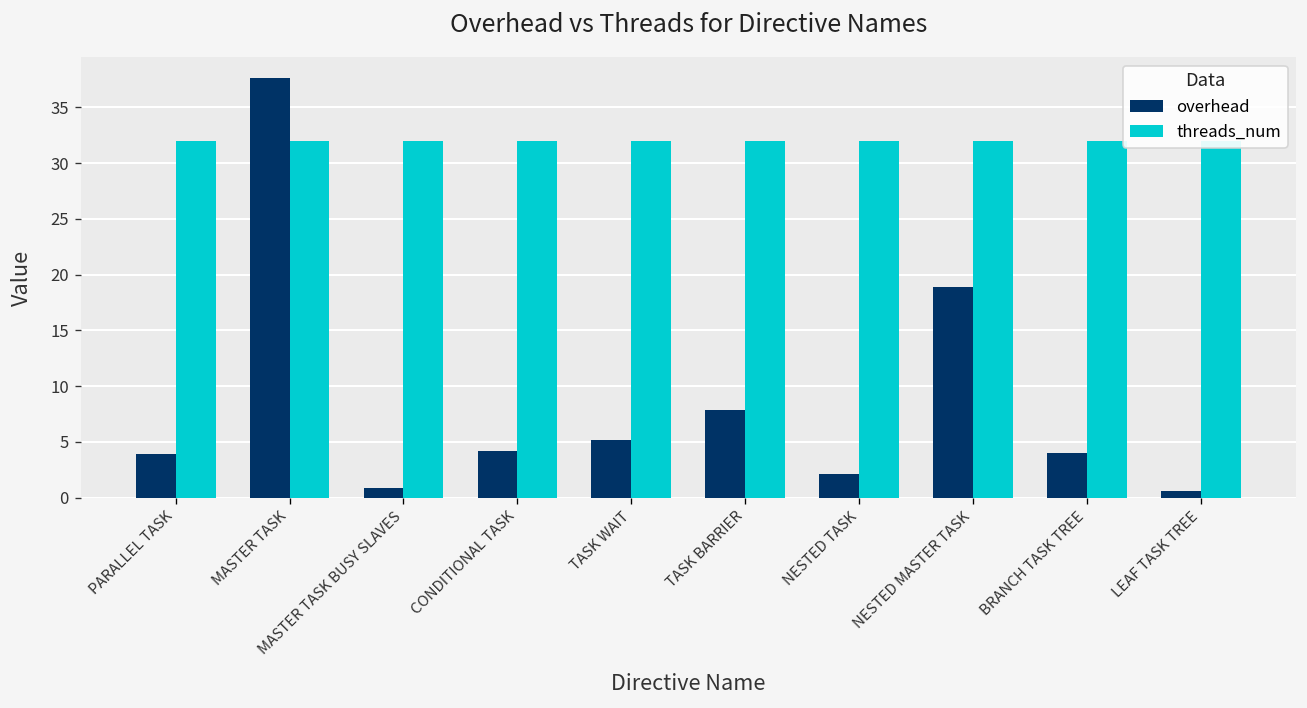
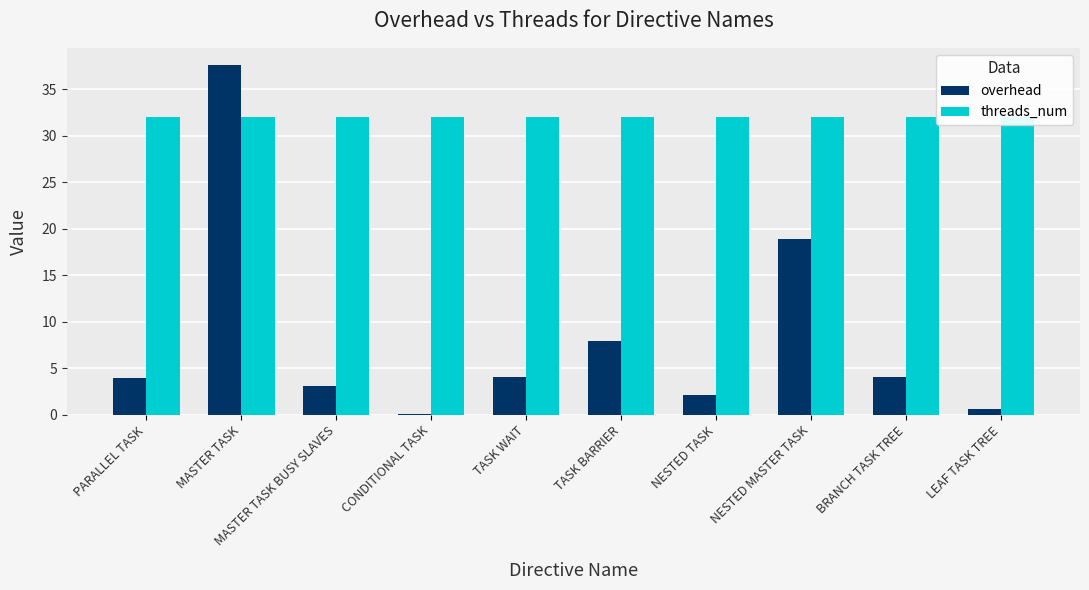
  {
    "overhead": {
      "PARALLEL TASK": 4,
      "MASTER TASK": 38,
-     "MASTER TASK BUSY SLAVES": 1,
-     "CONDITIONAL TASK": 4,
-     "TASK WAIT": 5,
+     "MASTER TASK BUSY SLAVES": 3,
+     "CONDITIONAL TASK": 0,
+     "TASK WAIT": 4,
      "TASK BARRIER": 8,
      "NESTED TASK": 2,
      "NESTED MASTER TASK": 19,
      "BRANCH TASK TREE": 4,
      "LEAF TASK TREE": 1
    },
    "threads_num": {
      "PARALLEL TASK": 32,
      "MASTER TASK": 32,
      "MASTER TASK BUSY SLAVES": 32,
      "CONDITIONAL TASK": 32,
      "TASK WAIT": 32,
      "TASK BARRIER": 32,
      "NESTED TASK": 32,
      "NESTED MASTER TASK": 32,
      "BRANCH TASK TREE": 32
    }
  }
